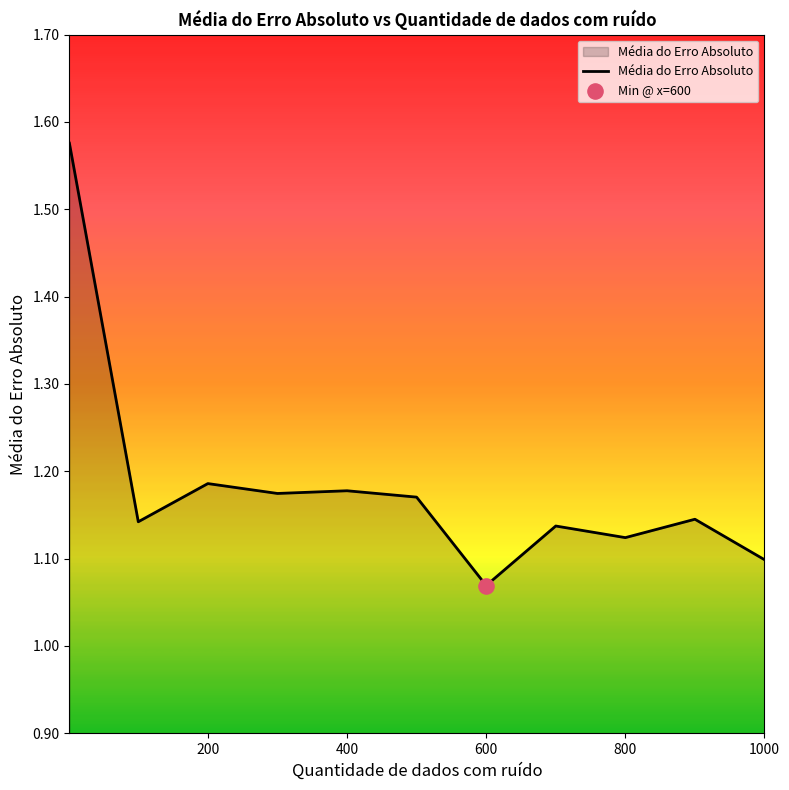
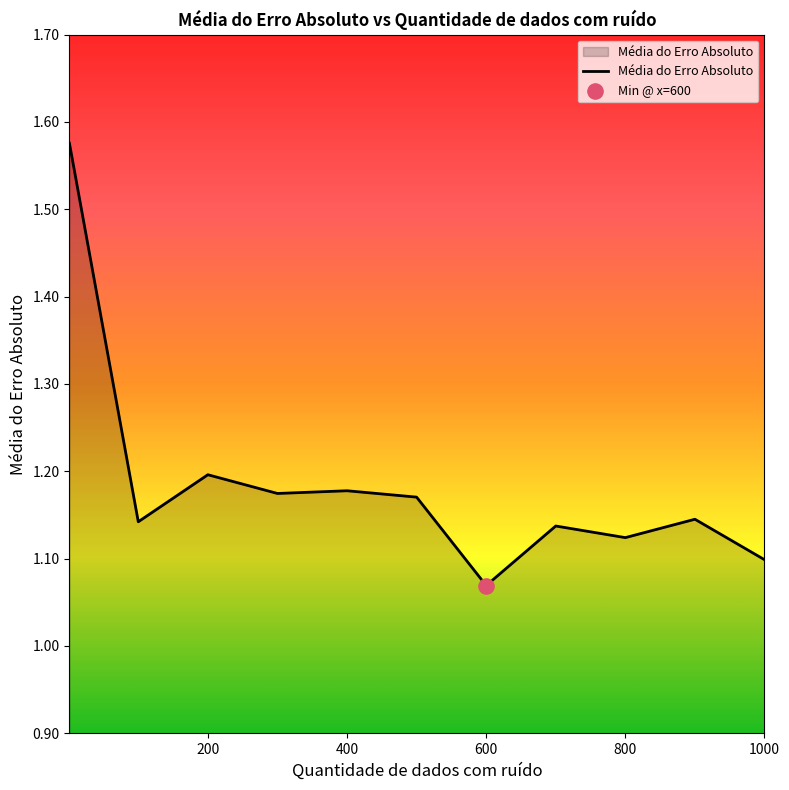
  {
    "Média do Erro Absoluto": {
-     "200": 1.19,
+     "200": 1.20,
      "400": 1.18,
      "800": 1.12,
      "1000": 1.10
    }
  }
